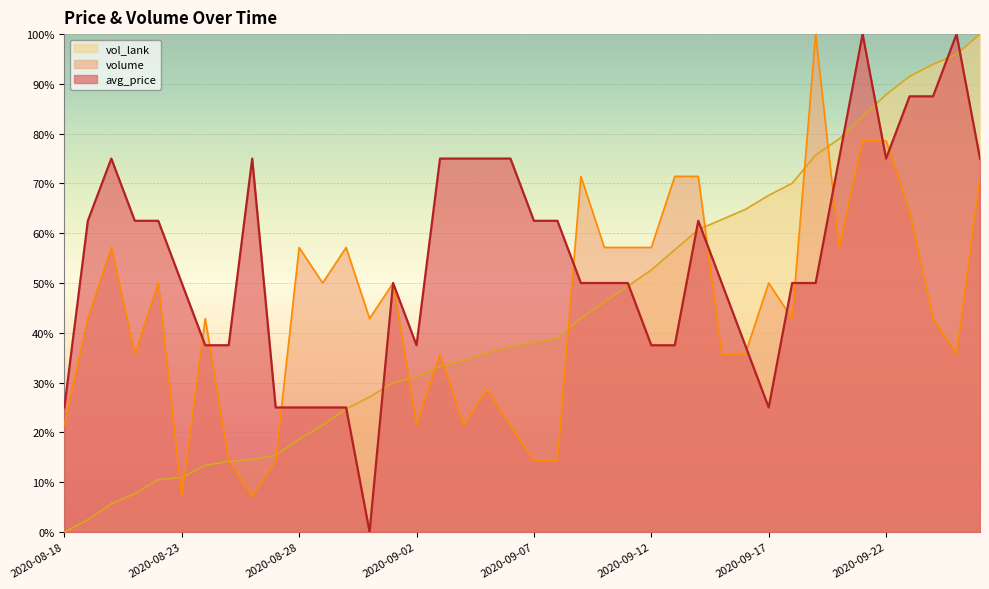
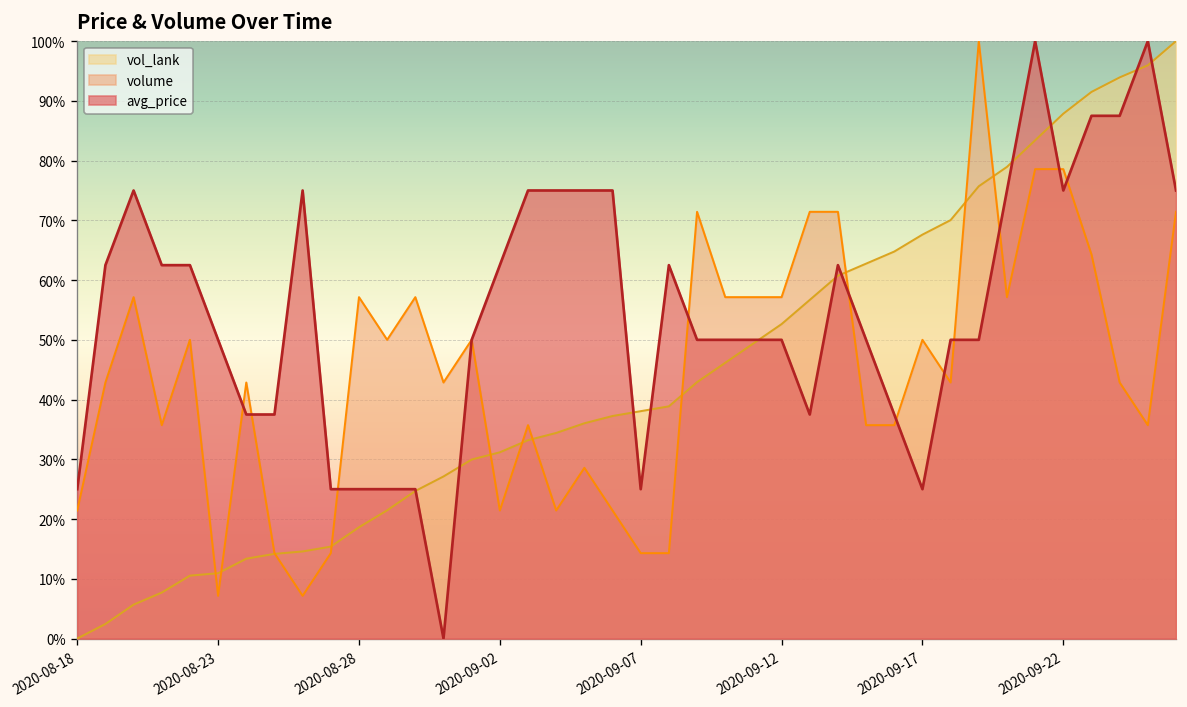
  {
    "avg_price": {
      "2020-08-18": "25%",
      "2020-08-23": "50%",
      "2020-08-28": "25%",
-     "2020-09-02": "37%",
-     "2020-09-07": "62%",
-     "2020-09-12": "37%",
+     "2020-09-02": "62%",
+     "2020-09-07": "25%",
+     "2020-09-12": "50%",
      "2020-09-17": "25%",
      "2020-09-22": "75%"
    }
  }
